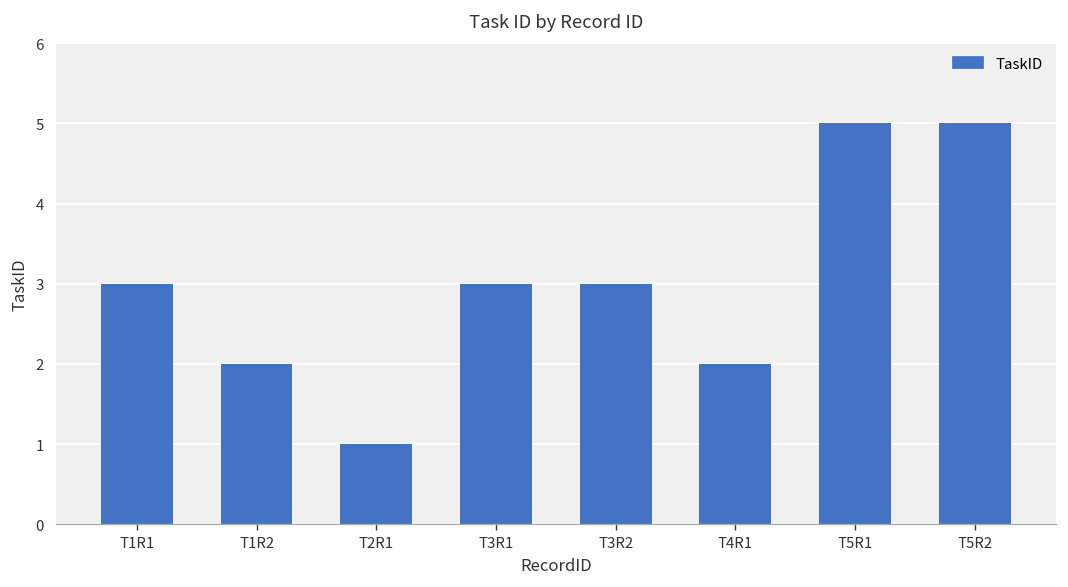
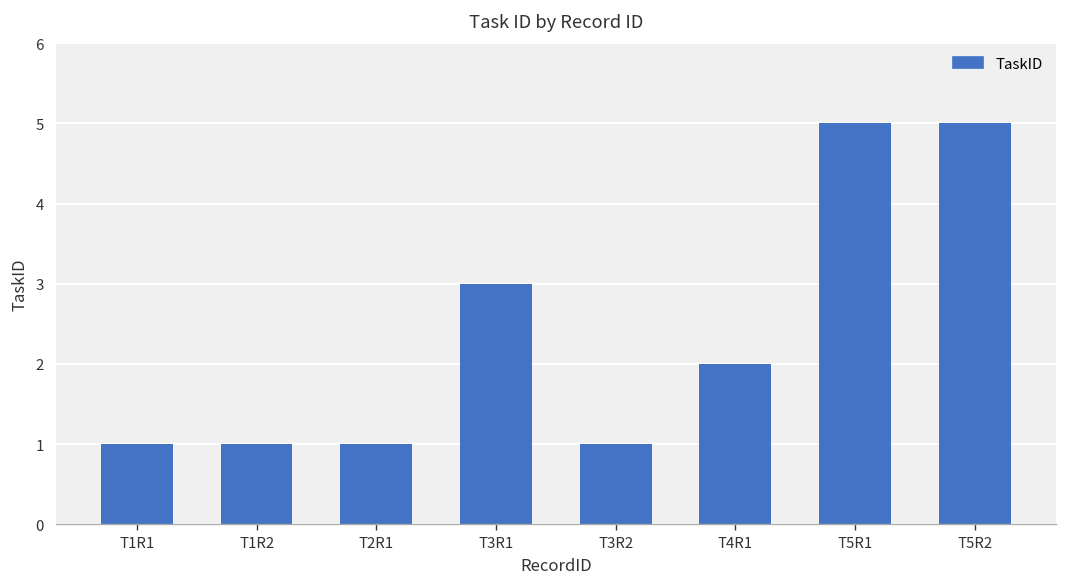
  {
-   "T1R1": 3,
-   "T1R2": 2,
+   "T1R1": 1,
+   "T1R2": 1,
    "T2R1": 1,
    "T3R1": 3,
-   "T3R2": 3,
+   "T3R2": 1,
    "T4R1": 2,
    "T5R1": 5,
    "T5R2": 5
  }
